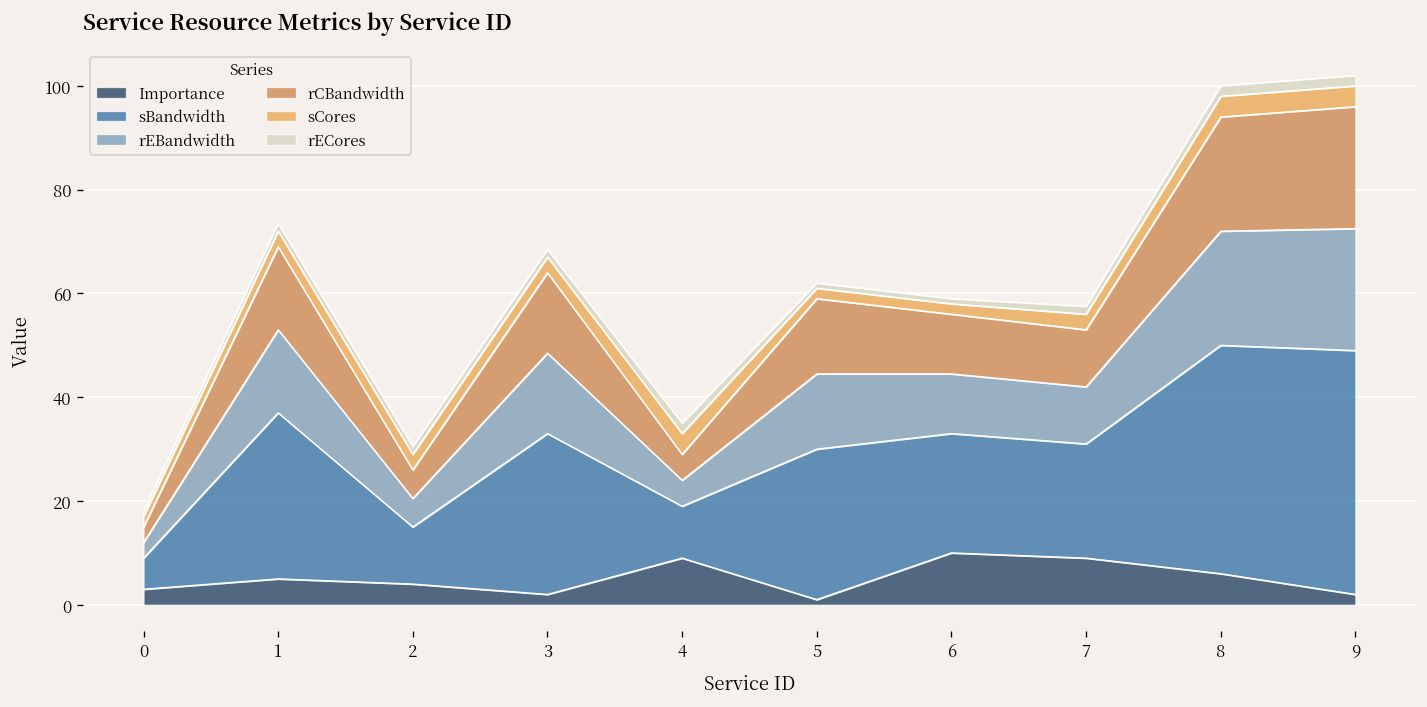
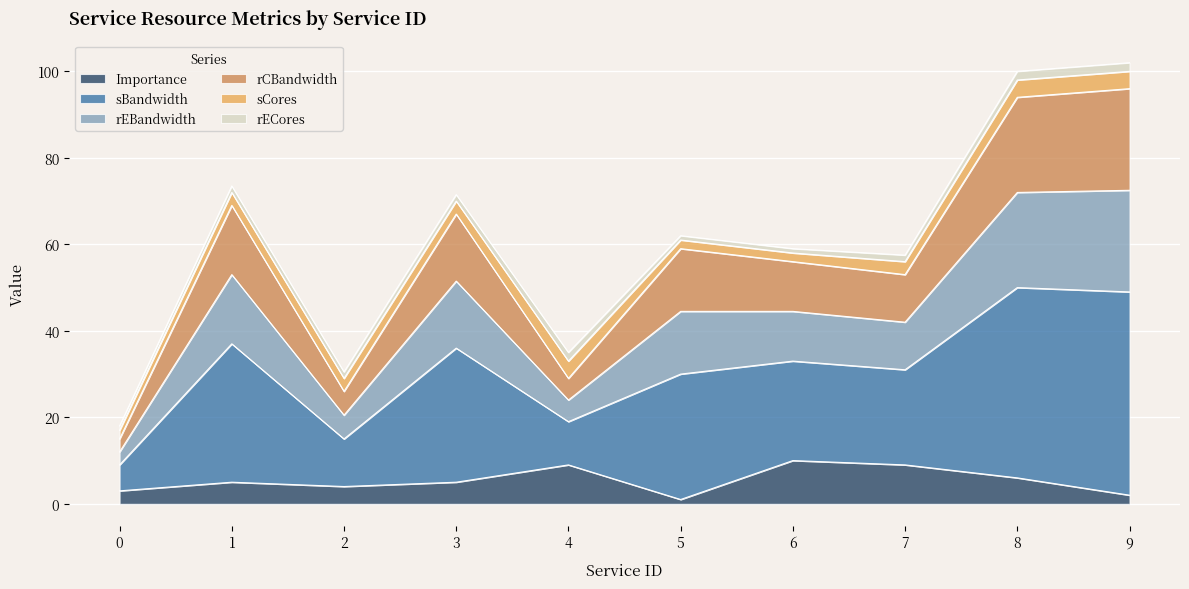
  {
    "Importance": {
      "0": 3,
      "1": 5,
      "2": 4,
-     "3": 2,
+     "3": 5,
      "4": 9,
      "5": 1,
      "6": 10,
      "7": 9,
      "8": 6,
      "9": 2
    },
    "sBandwidth": {
      "0": 6,
      "1": 32,
      "2": 11,
      "3": 31,
      "4": 10,
      "5": 29,
      "6": 23,
      "7": 22,
      "8": 44,
      "9": 47
    },
    "rEBandwidth": {
      "0": 3,
      "1": 16,
      "2": 6,
      "3": 16,
      "4": 5,
      "5": 15,
      "6": 12,
      "7": 11,
      "8": 22,
      "9": 24
    },
    "rECores": {
      "0": 1,
      "1": 2,
      "2": 2,
      "3": 2,
      "4": 2,
      "5": 1,
      "6": 1,
      "7": 2,
      "8": 2,
      "9": 2
    }
  }
